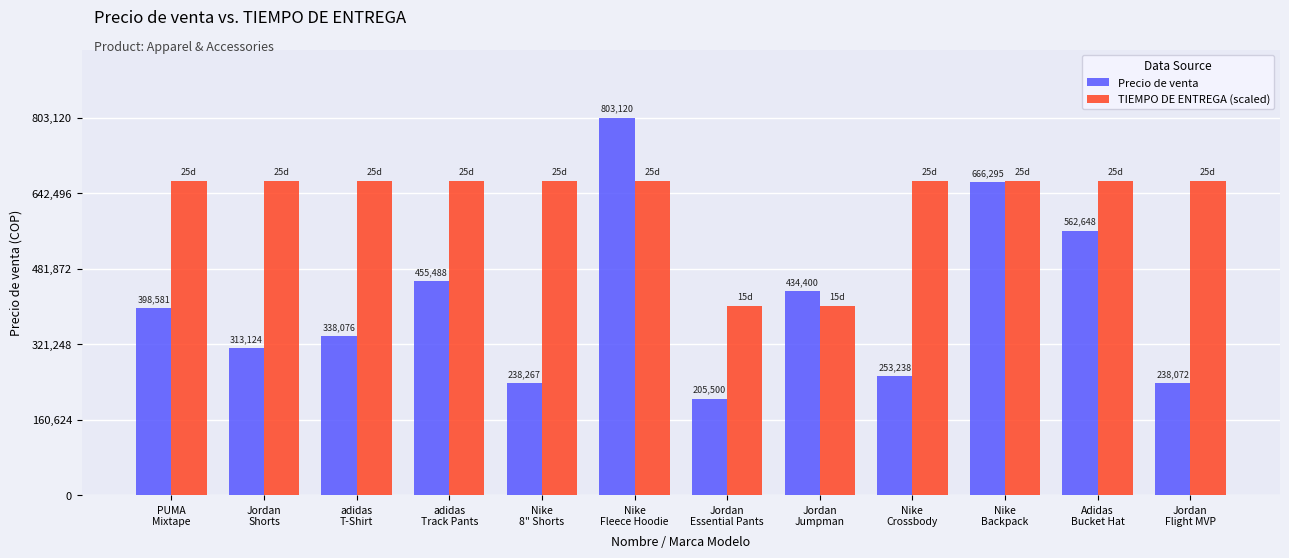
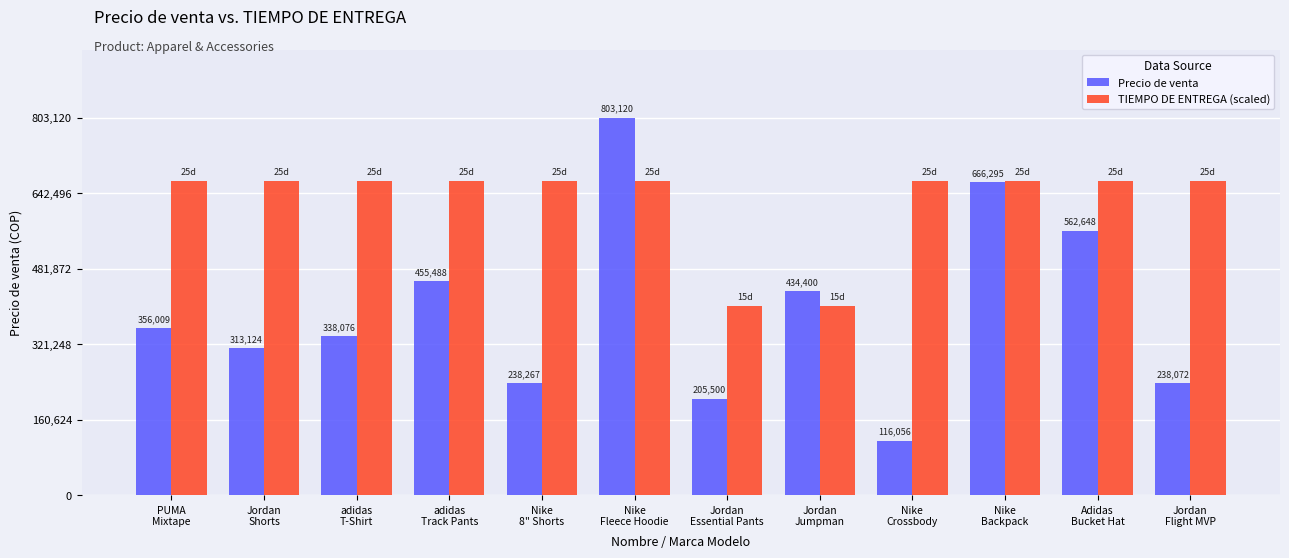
  {
    "Precio de venta": {
-     "PUMA Mixtape": "398,581",
+     "PUMA Mixtape": "356,009",
      "Jordan Shorts": "313,124",
      "adidas T-Shirt": "338,076",
      "adidas Track Pants": "455,488",
      "Nike 8\" Shorts": "238,267",
      "Nike Fleece Hoodie": "803,120",
      "Jordan Essential Pants": "205,500",
      "Jordan Jumpman": "434,400",
-     "Nike Crossbody": "253,238",
+     "Nike Crossbody": "116,056",
      "Nike Backpack": "666,295",
      "Adidas Bucket Hat": "562,648",
      "Jordan Flight MVP": "238,072"
    }
  }
